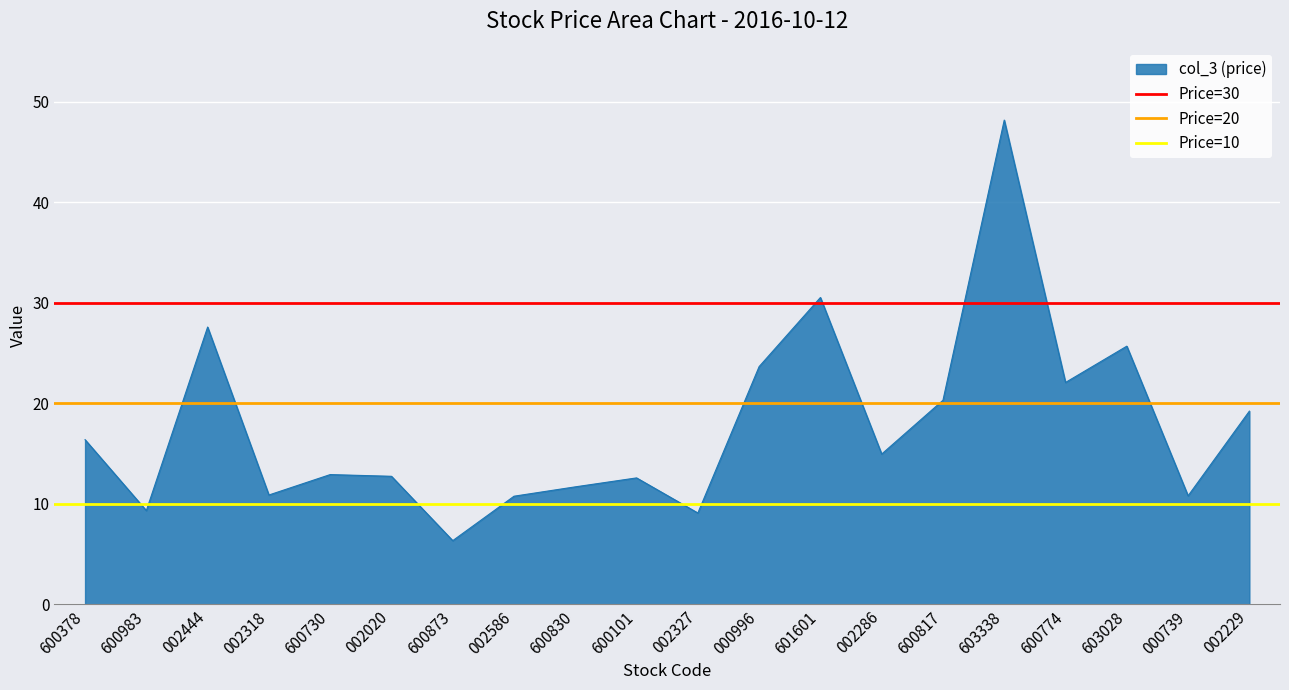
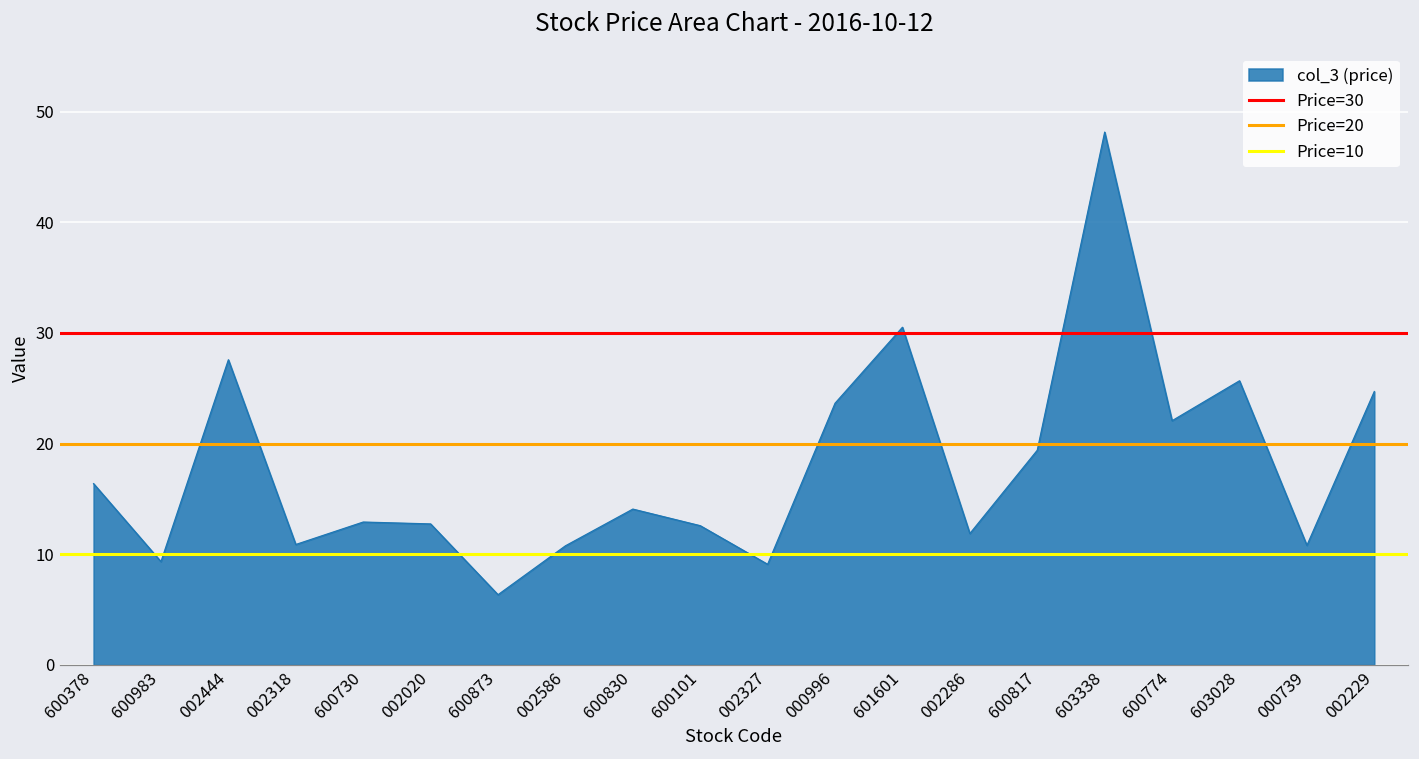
  {
    "600378": 16.4,
    "600983": 9.3,
    "002444": 27.6,
    "002318": 10.9,
    "600730": 12.9,
    "002020": 12.7,
    "600873": 6.3,
    "002586": 10.8,
-   "600830": 11.7,
+   "600830": 14.1,
    "600101": 12.6,
    "002327": 9.1,
    "000996": 23.7,
    "601601": 30.5,
-   "002286": 15.0,
-   "600817": 20.3,
+   "002286": 11.9,
+   "600817": 19.4,
    "603338": 48.2,
    "600774": 22.1,
    "603028": 25.7,
    "000739": 10.8,
-   "002229": 19.2
+   "002229": 24.7
  }
